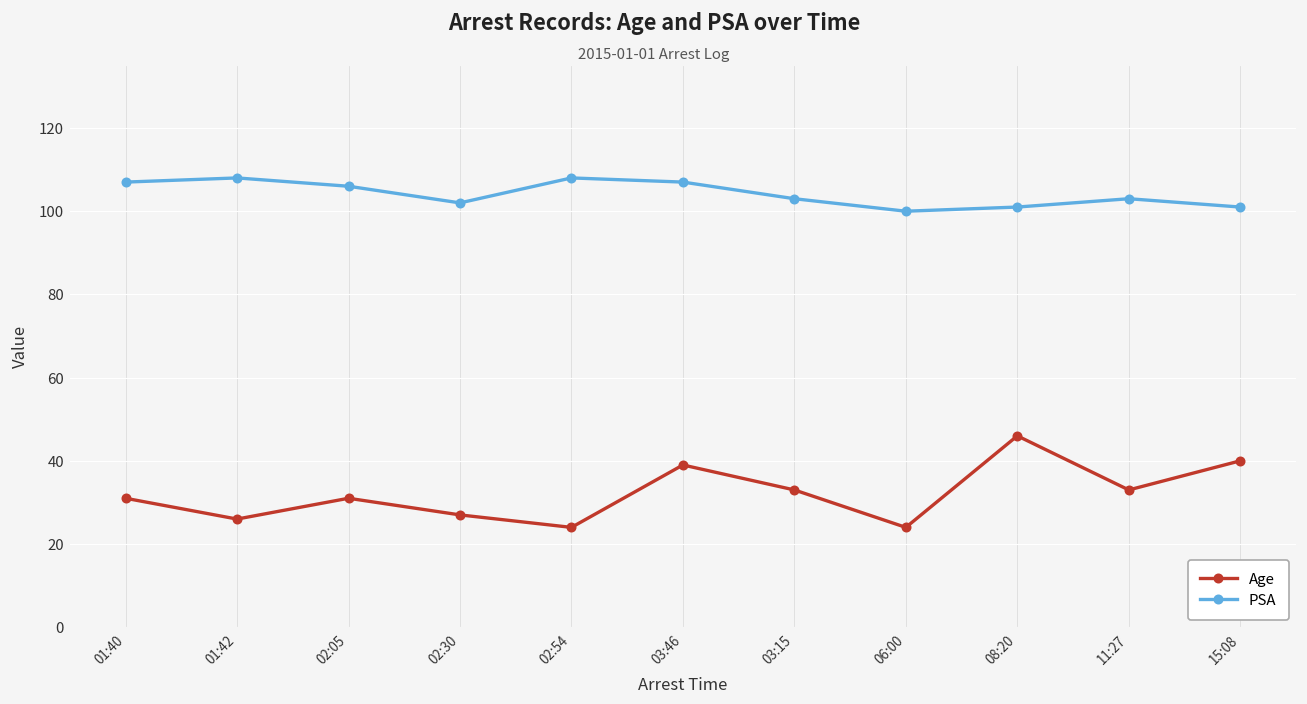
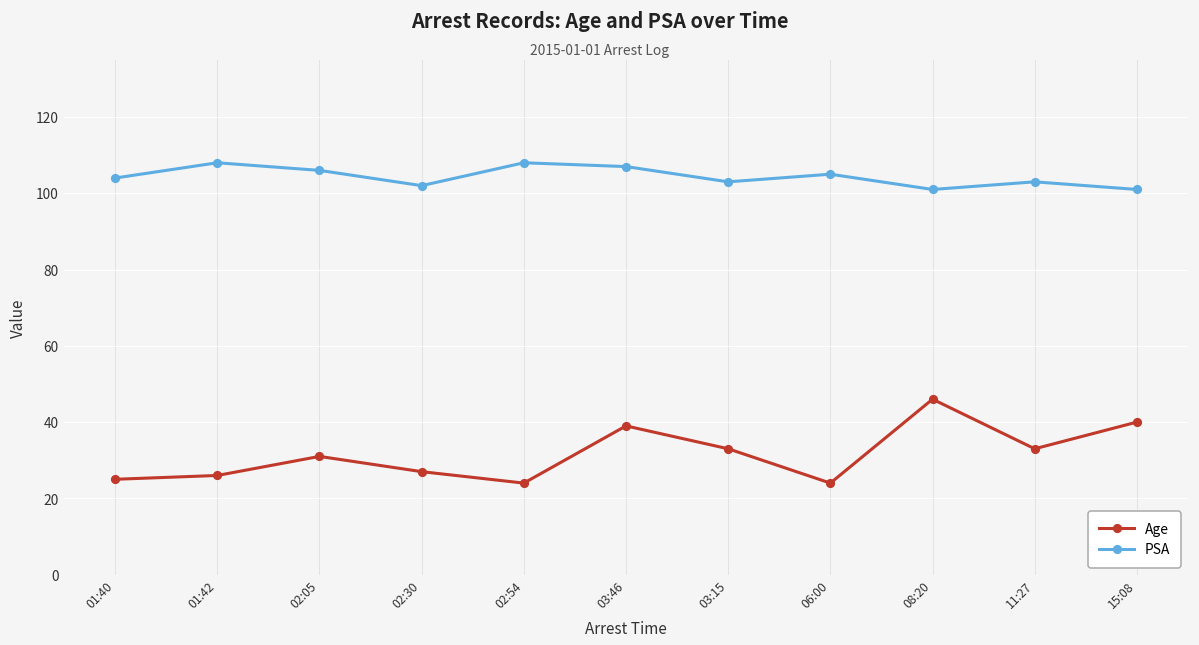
  {
    "Age": {
-     "01:40": 31,
+     "01:40": 25,
      "01:42": 26,
      "02:05": 31,
      "02:30": 27,
      "02:54": 24,
      "03:46": 39,
      "03:15": 33,
      "06:00": 24,
      "08:20": 46,
      "11:27": 33,
      "15:08": 40
    },
    "PSA": {
-     "01:40": 107,
+     "01:40": 104,
      "01:42": 108,
      "02:05": 106,
      "02:30": 102,
      "02:54": 108,
      "03:46": 107,
      "03:15": 103,
-     "06:00": 100,
+     "06:00": 105,
      "08:20": 101,
      "11:27": 103,
      "15:08": 101
    }
  }
